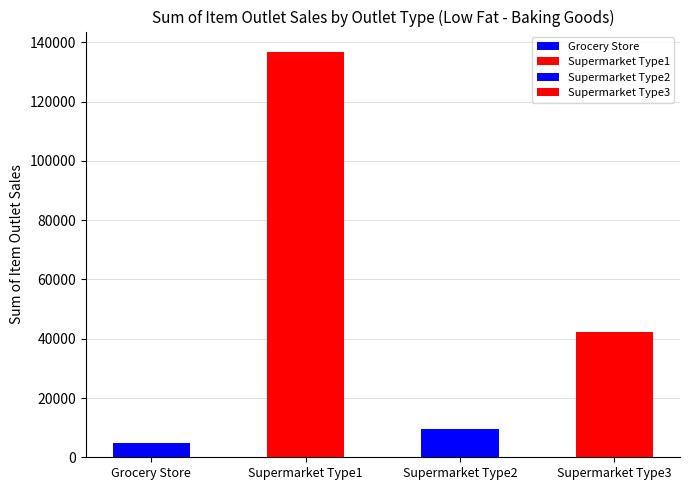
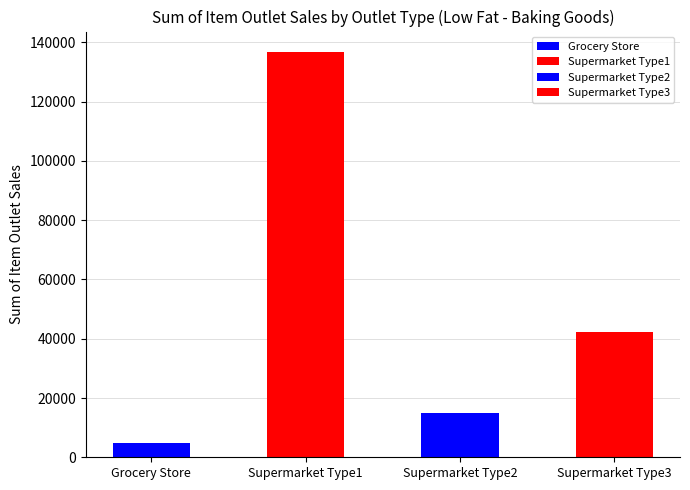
  {
    "Grocery Store": 5000,
    "Supermarket Type1": 137000,
-   "Supermarket Type2": 9000,
+   "Supermarket Type2": 15000,
    "Supermarket Type3": 42000
  }
